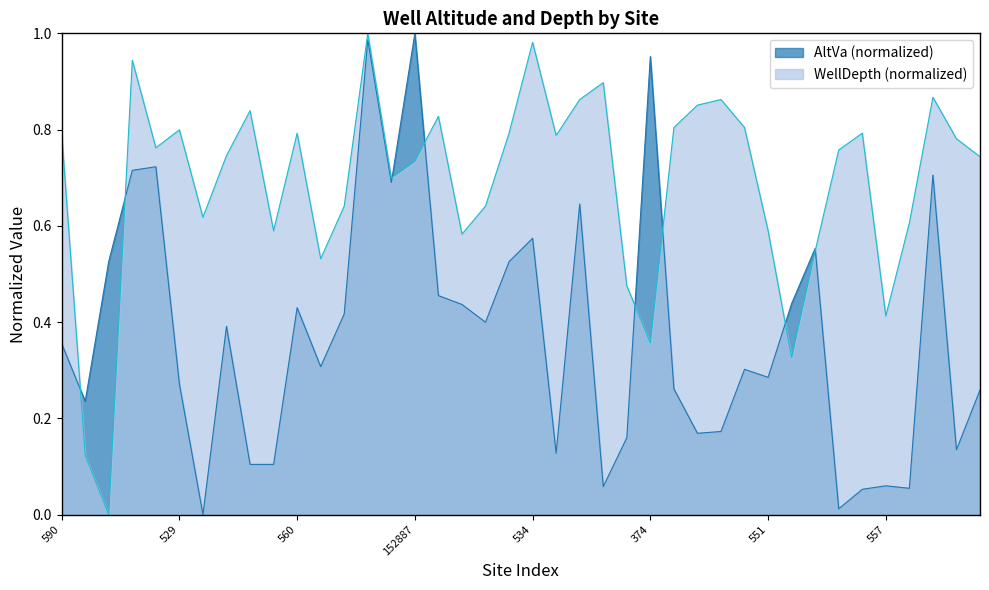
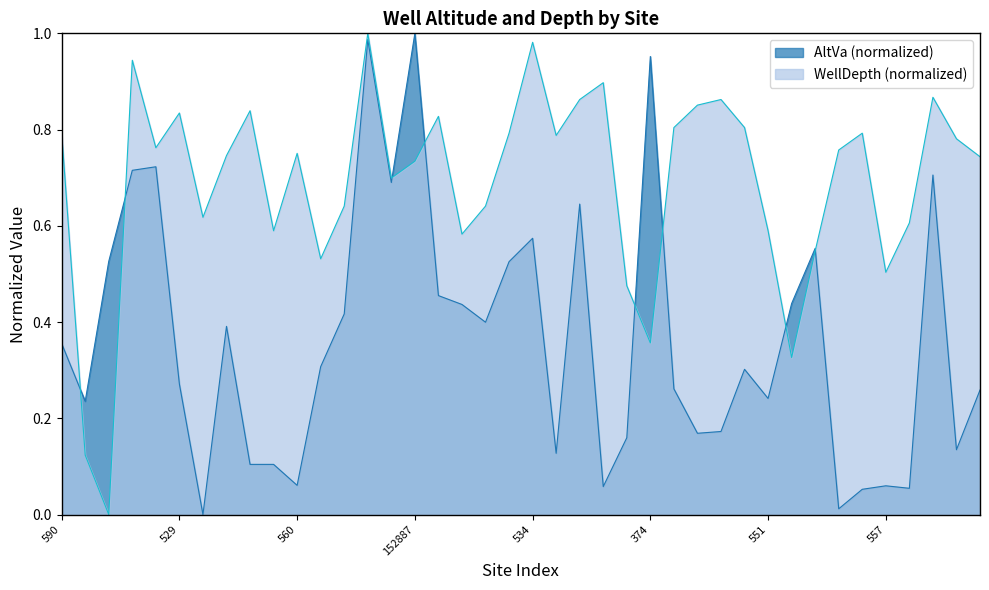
  {
    "AltVa (normalized)": {
      "590": 0.36,
      "529": 0.27,
-     "560": 0.43,
+     "560": 0.06,
      "152887": 1.00,
      "534": 0.57,
      "374": 0.95,
-     "551": 0.29,
+     "551": 0.24,
      "557": 0.06
    },
    "WellDepth (normalized)": {
      "590": 0.79,
-     "529": 0.80,
-     "560": 0.79,
+     "529": 0.83,
+     "560": 0.75,
      "152887": 0.73,
      "534": 0.98,
      "374": 0.36,
      "551": 0.59,
-     "557": 0.41
+     "557": 0.50
    }
  }
